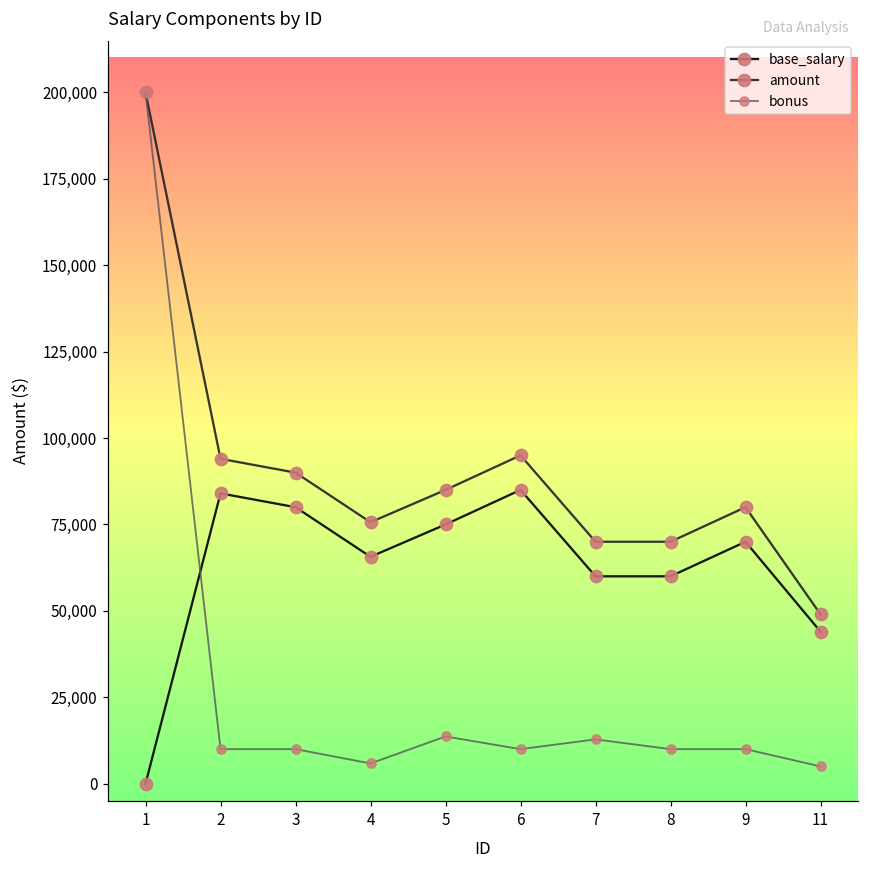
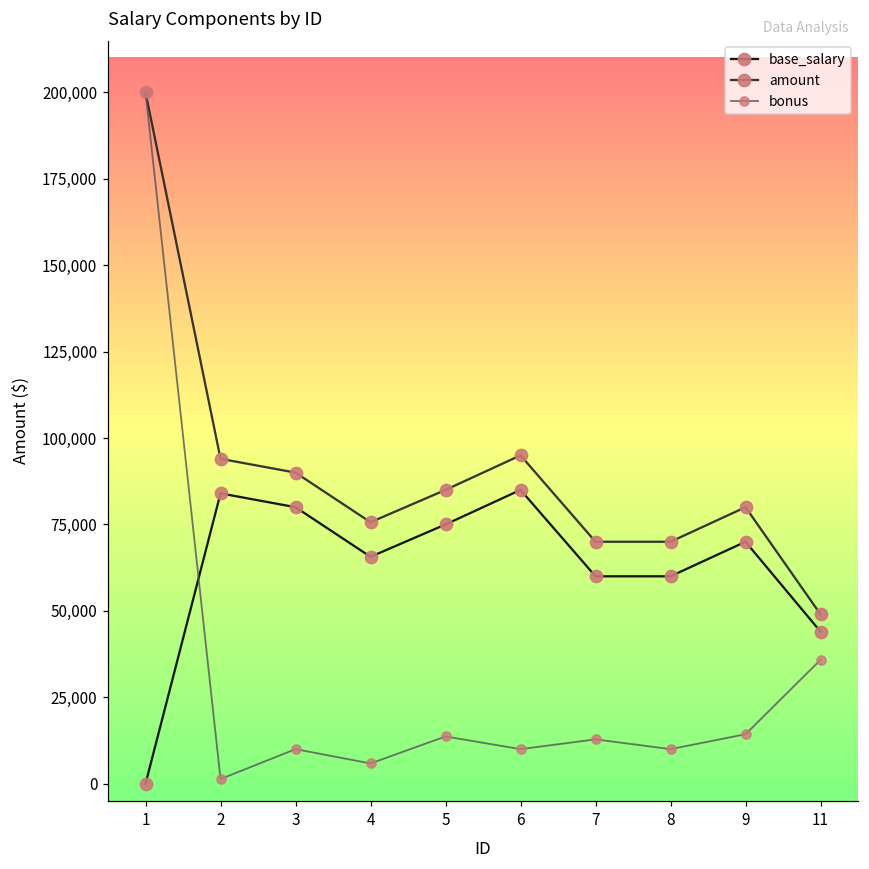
  {
    "bonus": {
-     "2": "10,000",
+     "2": "1,000",
      "3": "10,000",
      "4": "6,000",
      "5": "14,000",
      "6": "10,000",
      "7": "13,000",
      "8": "10,000",
-     "9": "10,000",
-     "11": "5,000"
+     "9": "14,000",
+     "11": "36,000"
    }
  }
